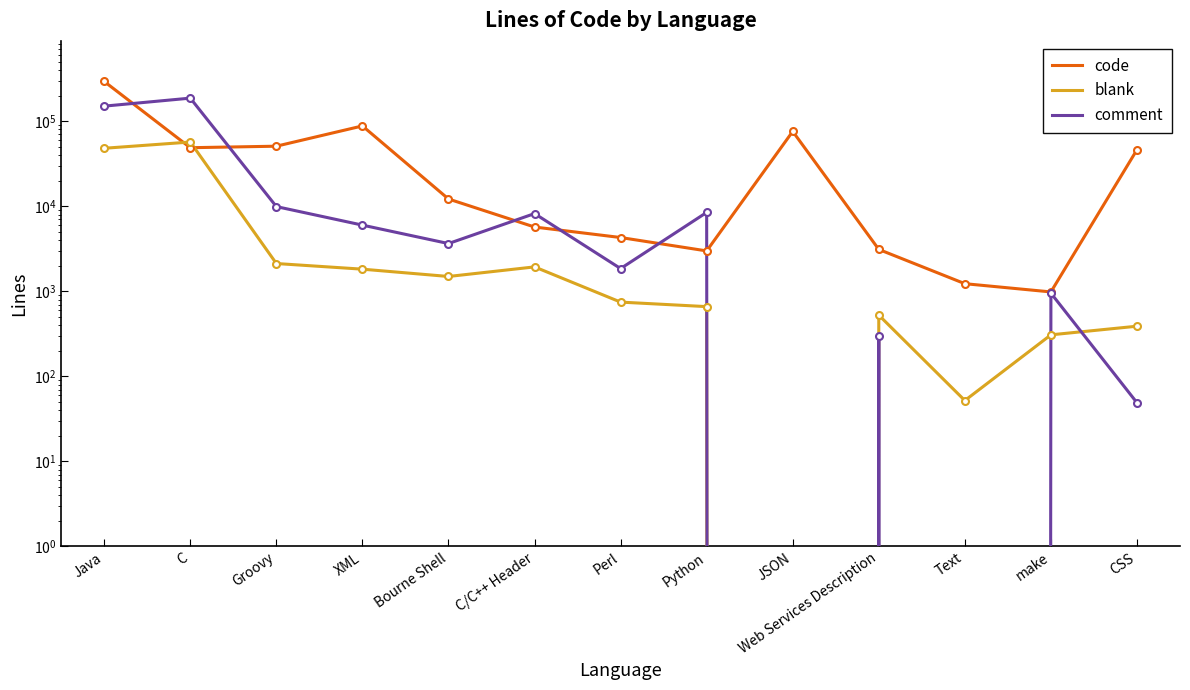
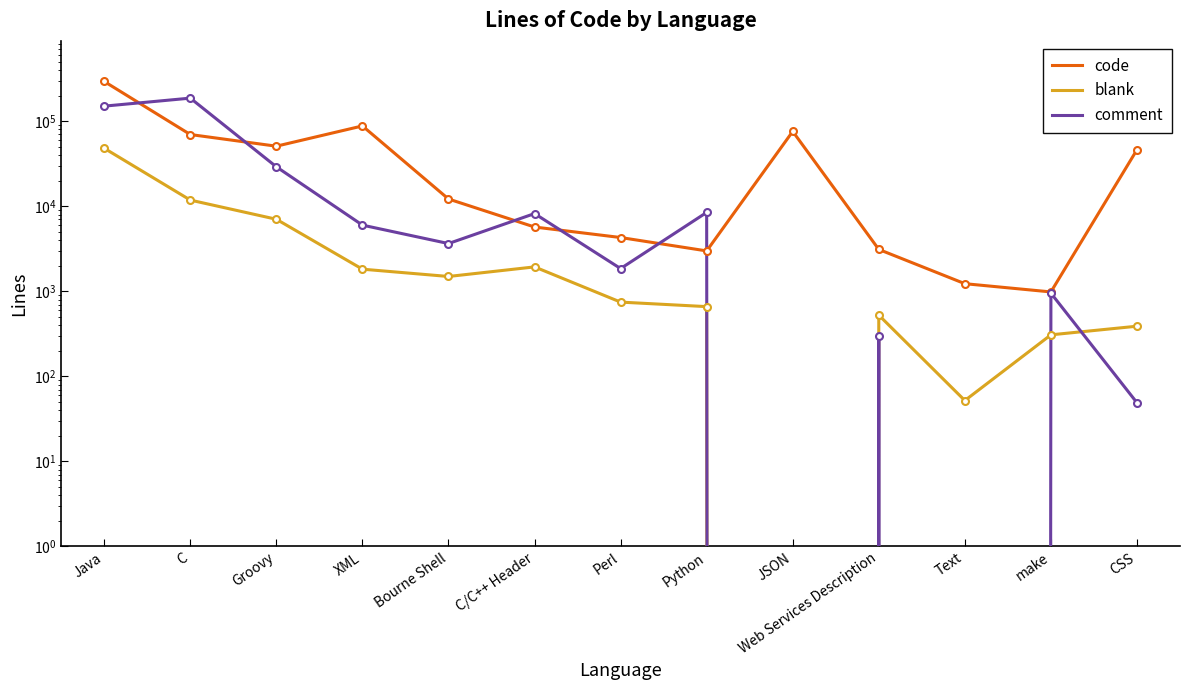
  {
    "code": {
      "Java": 290000,
-     "C": 50000,
+     "C": 70000,
      "Groovy": 50000,
      "XML": 90000,
      "Bourne Shell": 12000,
      "C/C++ Header": 6000,
      "Perl": 4000,
      "Python": 3000,
      "JSON": 80000,
      "Web Services Description": 3100,
      "Text": 1200,
      "CSS": 50000
    },
    "blank": {
      "Java": 50000,
-     "C": 60000,
-     "Groovy": 2100,
+     "C": 12000,
+     "Groovy": 7000,
      "XML": 1800,
      "Bourne Shell": 1500,
      "C/C++ Header": 1900,
      "Perl": 700,
      "Python": 700,
      "Web Services Description": 500,
      "Text": 50,
      "make": 310,
      "CSS": 400
    },
    "comment": {
      "Java": 150000,
      "C": 190000,
-     "Groovy": 10000,
+     "Groovy": 29000,
      "XML": 6000,
      "Bourne Shell": 3600,
      "C/C++ Header": 8000,
      "Perl": 1900,
      "Python": 8000,
      "Web Services Description": 300,
      "CSS": 50
    }
  }
